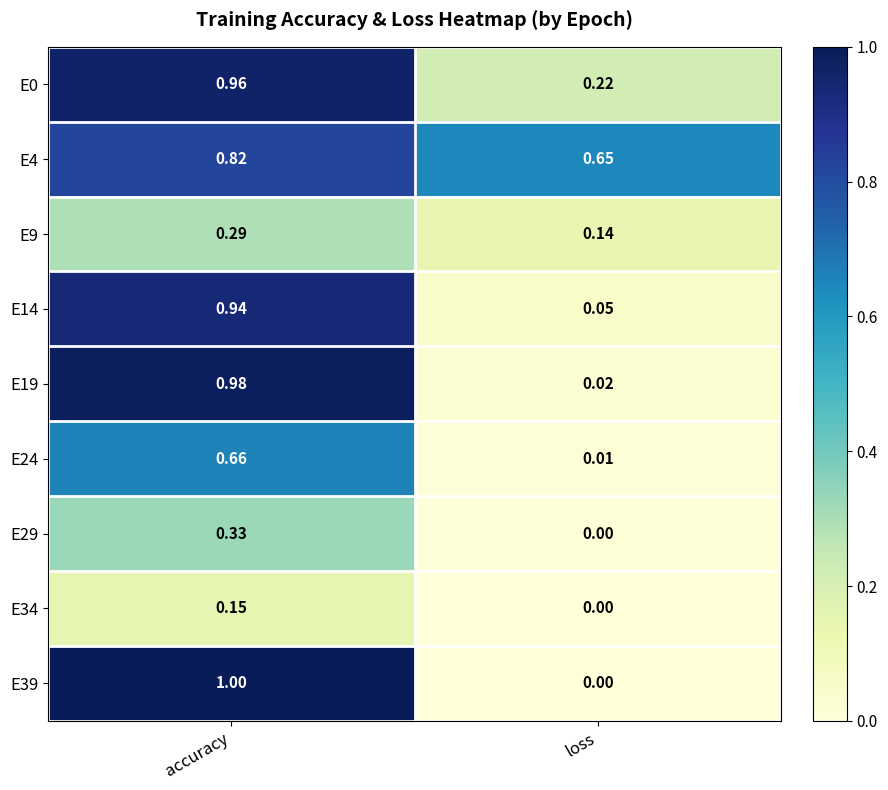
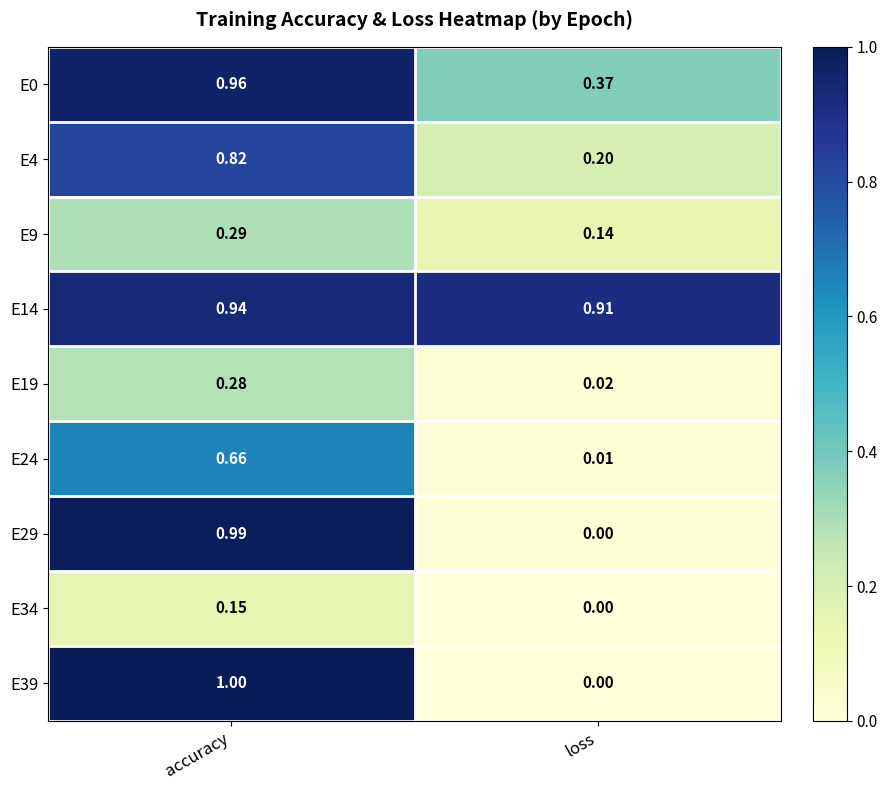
  {
    "E0": {
      "accuracy": 0.96,
-     "loss": 0.22
+     "loss": 0.37
    },
    "E4": {
      "accuracy": 0.82,
-     "loss": 0.65
+     "loss": 0.20
    },
    "E9": {
      "accuracy": 0.29,
      "loss": 0.14
    },
    "E14": {
      "accuracy": 0.94,
-     "loss": 0.05
+     "loss": 0.91
    },
    "E19": {
-     "accuracy": 0.98,
+     "accuracy": 0.28,
      "loss": 0.02
    },
    "E24": {
      "accuracy": 0.66,
      "loss": 0.01
    },
    "E29": {
-     "accuracy": 0.33,
+     "accuracy": 0.99,
      "loss": 0.00
    },
    "E34": {
      "accuracy": 0.15,
      "loss": 0.00
    },
    "E39": {
      "accuracy": 1.00,
      "loss": 0.00
    }
  }
